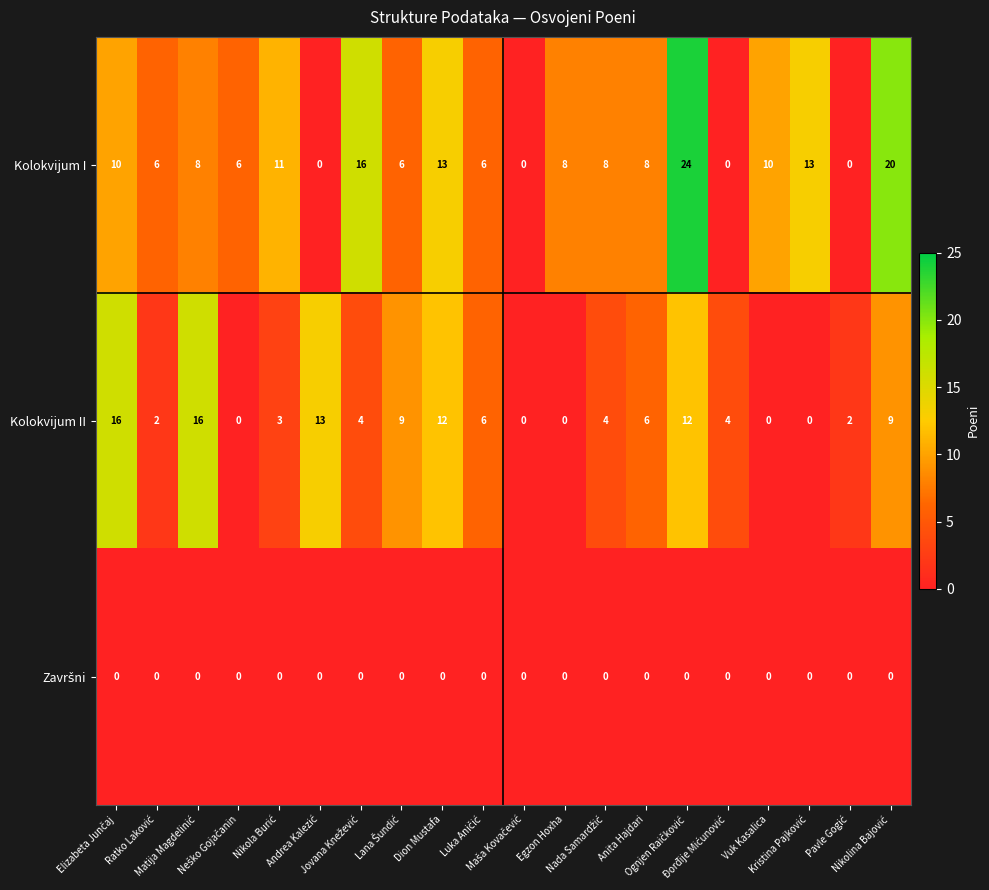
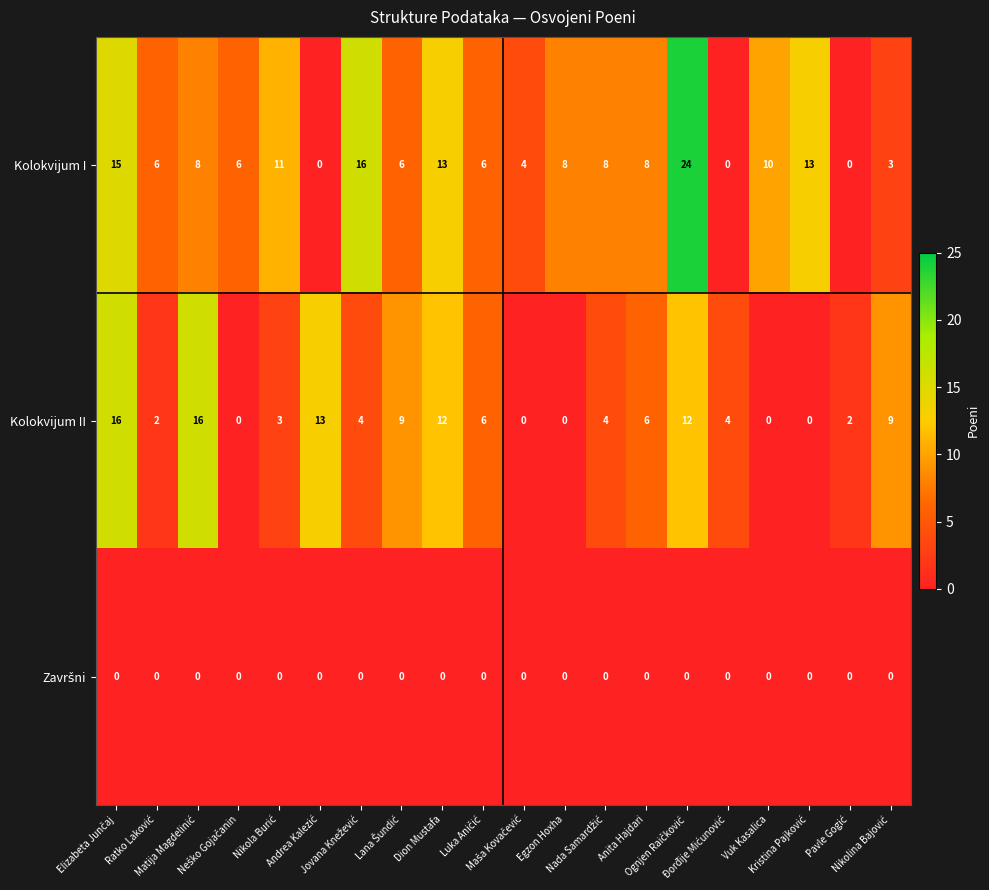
  {
    "Kolokvijum I": {
-     "Elizabeta Junčaj": 10,
+     "Elizabeta Junčaj": 15,
      "Ratko Laković": 6,
      "Matija Magdelinić": 8,
      "Neško Gojačanin": 6,
      "Nikola Burić": 11,
      "Andrea Kalezić": 0,
      "Jovana Knežević": 16,
      "Lana Šundić": 6,
      "Dion Mustafa": 13,
      "Luka Aničić": 6,
-     "Maša Kovačević": 0,
+     "Maša Kovačević": 4,
      "Egzon Hoxha": 8,
      "Nada Samardžić": 8,
      "Anita Hajdari": 8,
      "Ognjen Raičković": 24,
      "Đorđije Mićunović": 0,
      "Vuk Kasalica": 10,
      "Kristina Pajković": 13,
      "Pavle Gogić": 0,
-     "Nikolina Bajović": 20
+     "Nikolina Bajović": 3
    },
    "Kolokvijum II": {
      "Elizabeta Junčaj": 16,
      "Ratko Laković": 2,
      "Matija Magdelinić": 16,
      "Neško Gojačanin": 0,
      "Nikola Burić": 3,
      "Andrea Kalezić": 13,
      "Jovana Knežević": 4,
      "Lana Šundić": 9,
      "Dion Mustafa": 12,
      "Luka Aničić": 6,
      "Maša Kovačević": 0,
      "Egzon Hoxha": 0,
      "Nada Samardžić": 4,
      "Anita Hajdari": 6,
      "Ognjen Raičković": 12,
      "Đorđije Mićunović": 4,
      "Vuk Kasalica": 0,
      "Kristina Pajković": 0,
      "Pavle Gogić": 2,
      "Nikolina Bajović": 9
    },
    "Završni": {
      "Elizabeta Junčaj": 0,
      "Ratko Laković": 0,
      "Matija Magdelinić": 0,
      "Neško Gojačanin": 0,
      "Nikola Burić": 0,
      "Andrea Kalezić": 0,
      "Jovana Knežević": 0,
      "Lana Šundić": 0,
      "Dion Mustafa": 0,
      "Luka Aničić": 0,
      "Maša Kovačević": 0,
      "Egzon Hoxha": 0,
      "Nada Samardžić": 0,
      "Anita Hajdari": 0,
      "Ognjen Raičković": 0,
      "Đorđije Mićunović": 0,
      "Vuk Kasalica": 0,
      "Kristina Pajković": 0,
      "Pavle Gogić": 0,
      "Nikolina Bajović": 0
    }
  }
